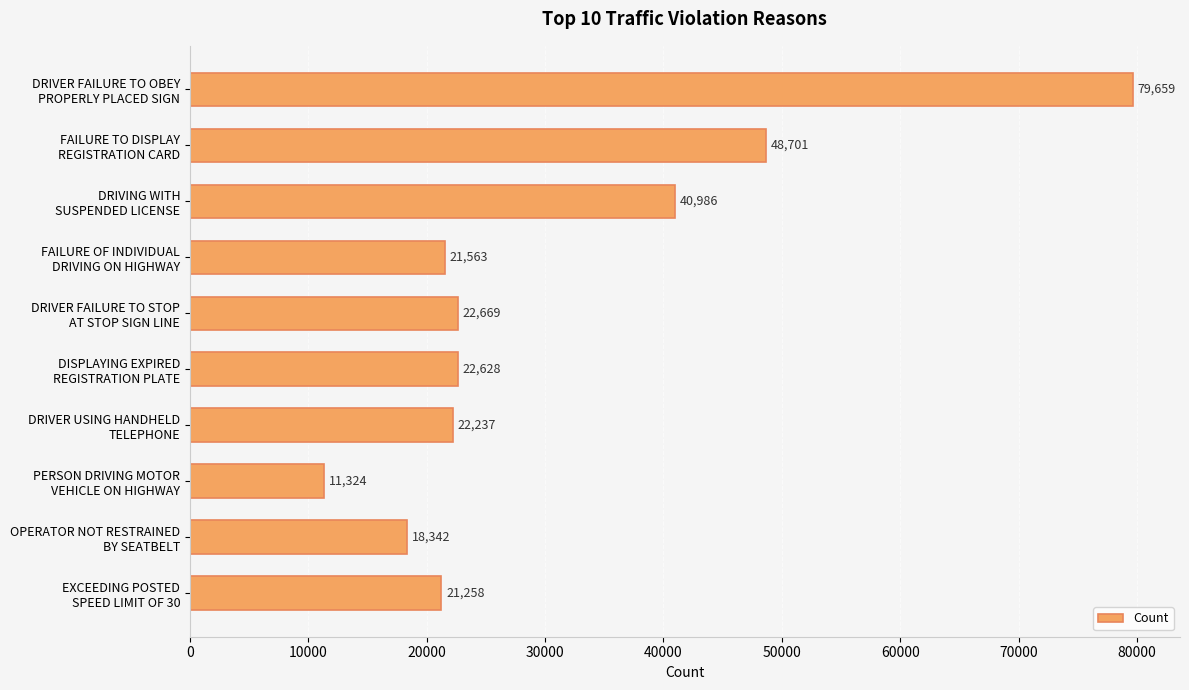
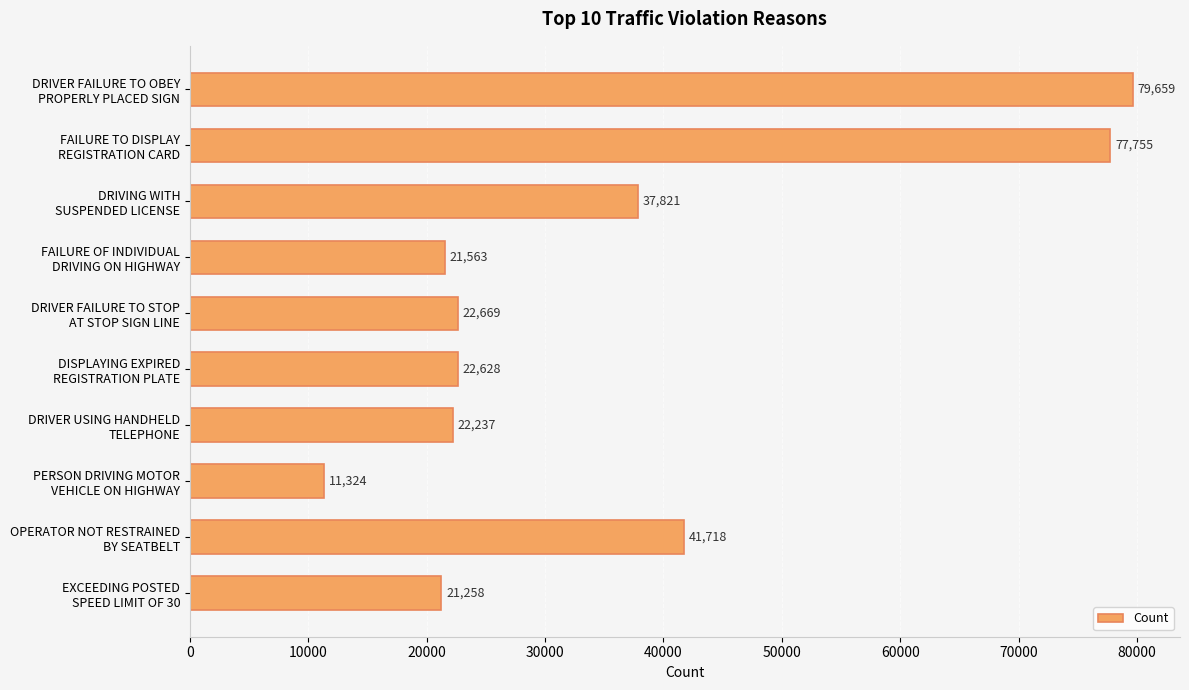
  {
    "DRIVER FAILURE TO OBEY PROPERLY PLACED SIGN": "79,659",
-   "FAILURE TO DISPLAY REGISTRATION CARD": "48,701",
-   "DRIVING WITH SUSPENDED LICENSE": "40,986",
+   "FAILURE TO DISPLAY REGISTRATION CARD": "77,755",
+   "DRIVING WITH SUSPENDED LICENSE": "37,821",
    "FAILURE OF INDIVIDUAL DRIVING ON HIGHWAY": "21,563",
    "DRIVER FAILURE TO STOP AT STOP SIGN LINE": "22,669",
    "DISPLAYING EXPIRED REGISTRATION PLATE": "22,628",
    "DRIVER USING HANDHELD TELEPHONE": "22,237",
    "PERSON DRIVING MOTOR VEHICLE ON HIGHWAY": "11,324",
-   "OPERATOR NOT RESTRAINED BY SEATBELT": "18,342",
+   "OPERATOR NOT RESTRAINED BY SEATBELT": "41,718",
    "EXCEEDING POSTED SPEED LIMIT OF 30": "21,258"
  }
